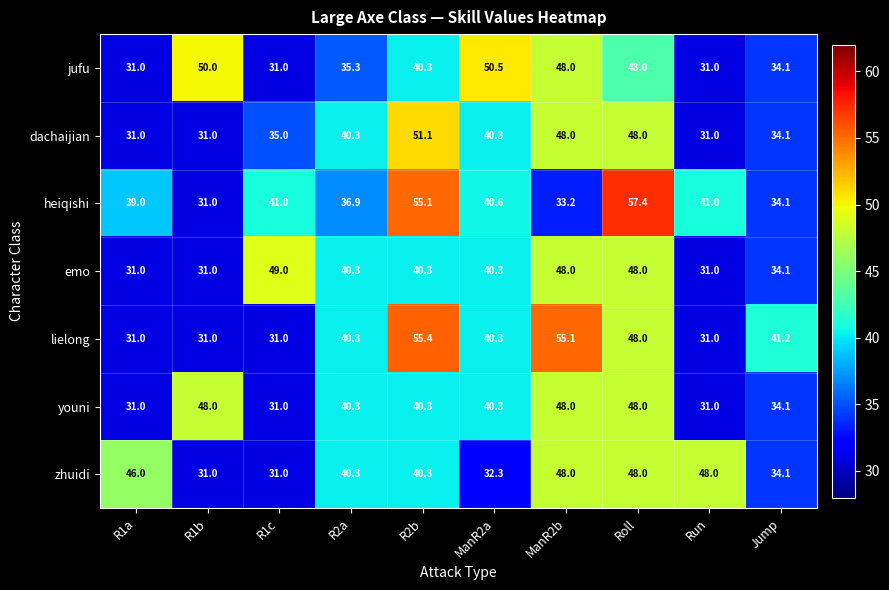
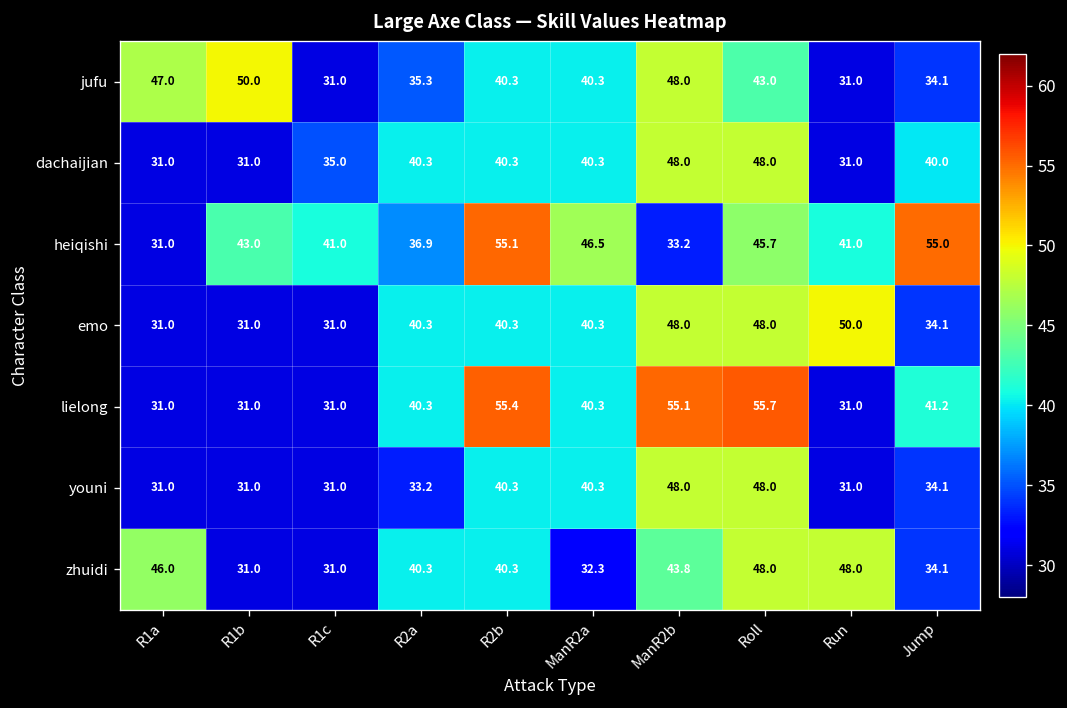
  {
    "jufu": {
-     "R1a": 31.0,
+     "R1a": 47.0,
      "R1b": 50.0,
      "R1c": 31.0,
      "R2a": 35.3,
      "R2b": 40.3,
-     "ManR2a": 50.5,
+     "ManR2a": 40.3,
      "ManR2b": 48.0,
      "Roll": 43.0,
      "Run": 31.0,
      "Jump": 34.1
    },
    "dachaijian": {
      "R1a": 31.0,
      "R1b": 31.0,
      "R1c": 35.0,
      "R2a": 40.3,
-     "R2b": 51.1,
+     "R2b": 40.3,
      "ManR2a": 40.3,
      "ManR2b": 48.0,
      "Roll": 48.0,
      "Run": 31.0,
-     "Jump": 34.1
+     "Jump": 40.0
    },
    "heiqishi": {
-     "R1a": 39.0,
-     "R1b": 31.0,
+     "R1a": 31.0,
+     "R1b": 43.0,
      "R1c": 41.0,
      "R2a": 36.9,
      "R2b": 55.1,
-     "ManR2a": 40.6,
+     "ManR2a": 46.5,
      "ManR2b": 33.2,
-     "Roll": 57.4,
+     "Roll": 45.7,
      "Run": 41.0,
-     "Jump": 34.1
+     "Jump": 55.0
    },
    "emo": {
      "R1a": 31.0,
      "R1b": 31.0,
-     "R1c": 49.0,
+     "R1c": 31.0,
      "R2a": 40.3,
      "R2b": 40.3,
      "ManR2a": 40.3,
      "ManR2b": 48.0,
      "Roll": 48.0,
-     "Run": 31.0,
+     "Run": 50.0,
      "Jump": 34.1
    },
    "lielong": {
      "R1a": 31.0,
      "R1b": 31.0,
      "R1c": 31.0,
      "R2a": 40.3,
      "R2b": 55.4,
      "ManR2a": 40.3,
      "ManR2b": 55.1,
-     "Roll": 48.0,
+     "Roll": 55.7,
      "Run": 31.0,
      "Jump": 41.2
    },
    "youni": {
      "R1a": 31.0,
-     "R1b": 48.0,
+     "R1b": 31.0,
      "R1c": 31.0,
-     "R2a": 40.3,
+     "R2a": 33.2,
      "R2b": 40.3,
      "ManR2a": 40.3,
      "ManR2b": 48.0,
      "Roll": 48.0,
      "Run": 31.0,
      "Jump": 34.1
    },
    "zhuidi": {
      "R1a": 46.0,
      "R1b": 31.0,
      "R1c": 31.0,
      "R2a": 40.3,
      "R2b": 40.3,
      "ManR2a": 32.3,
-     "ManR2b": 48.0,
+     "ManR2b": 43.8,
      "Roll": 48.0,
      "Run": 48.0,
      "Jump": 34.1
    }
  }
